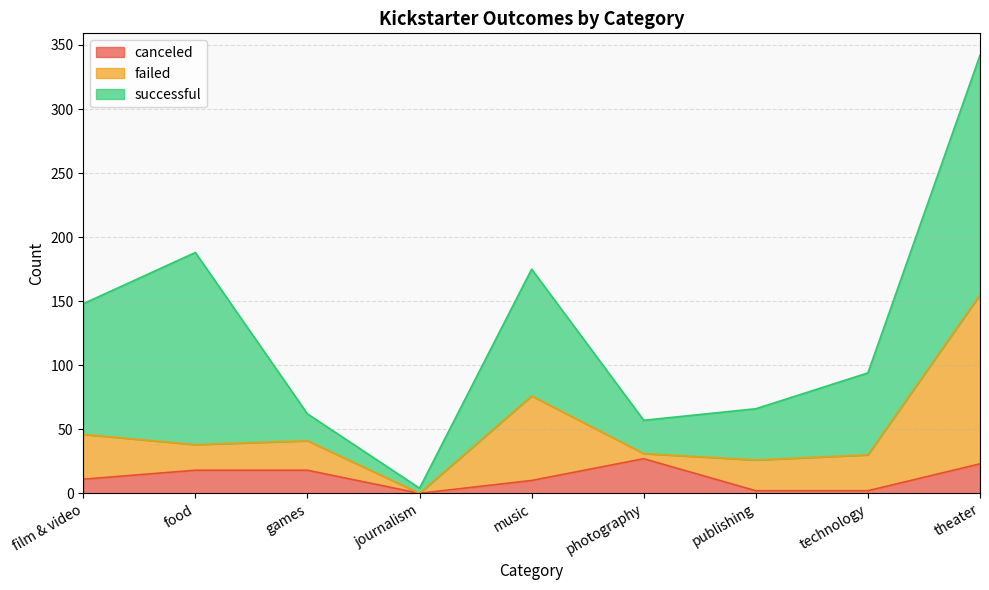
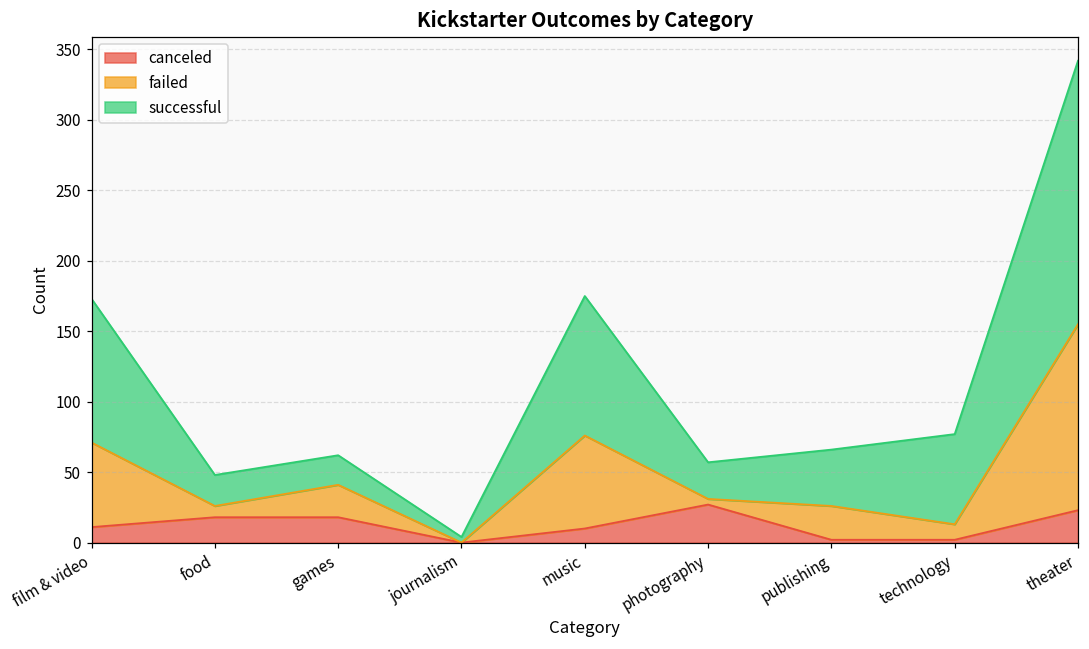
  {
    "canceled": {
      "film & video": 11,
      "food": 18,
      "games": 18,
      "music": 10,
      "photography": 27,
      "publishing": 2,
      "technology": 2,
      "theater": 23
    },
    "failed": {
-     "film & video": 35,
-     "food": 20,
+     "film & video": 60,
+     "food": 8,
      "games": 23,
      "music": 66,
      "photography": 4,
      "publishing": 24,
-     "technology": 28,
+     "technology": 11,
      "theater": 132
    },
    "successful": {
      "film & video": 102,
-     "food": 150,
+     "food": 22,
      "games": 21,
      "journalism": 4,
      "music": 99,
      "photography": 26,
      "publishing": 40,
      "technology": 64,
      "theater": 187
    }
  }
